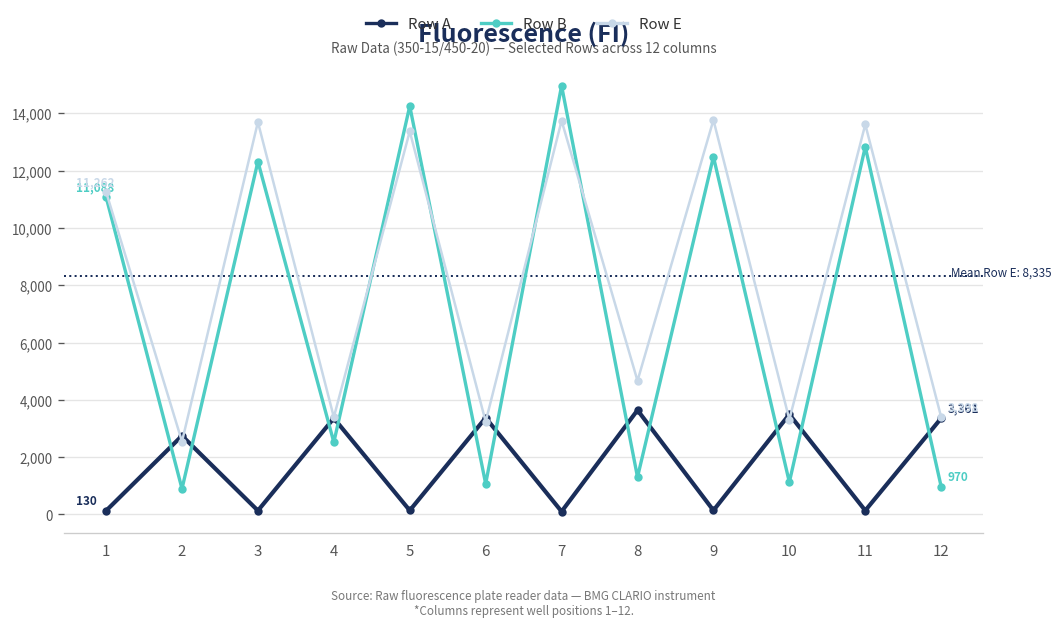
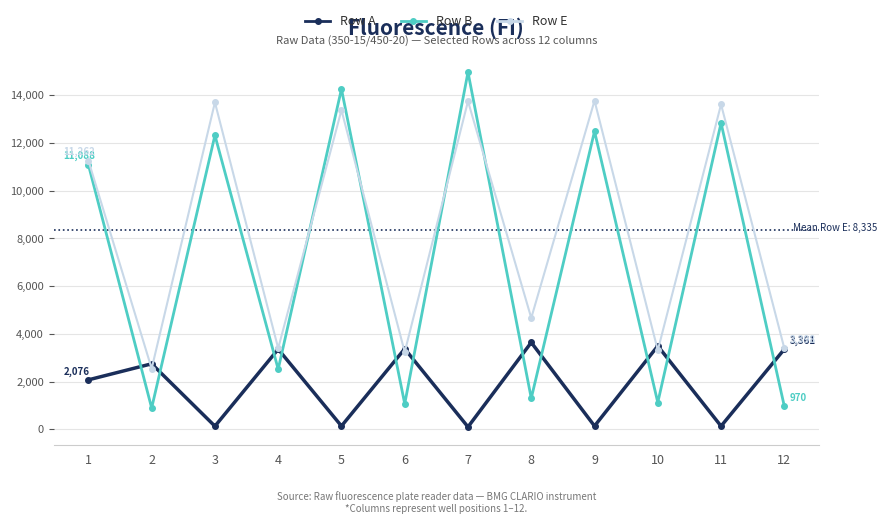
  {
    "Row A": {
-     "1": "130"
+     "1": "2,076"
    },
    "Row B": {
      "12": "970"
    },
    "Row E": {
      "2": "2,500",
      "3": "13,700",
      "5": "13,400",
      "6": "3,200",
      "7": "13,700",
      "8": "4,700",
      "9": "13,800",
      "10": "3,300",
      "11": "13,600"
    }
  }
